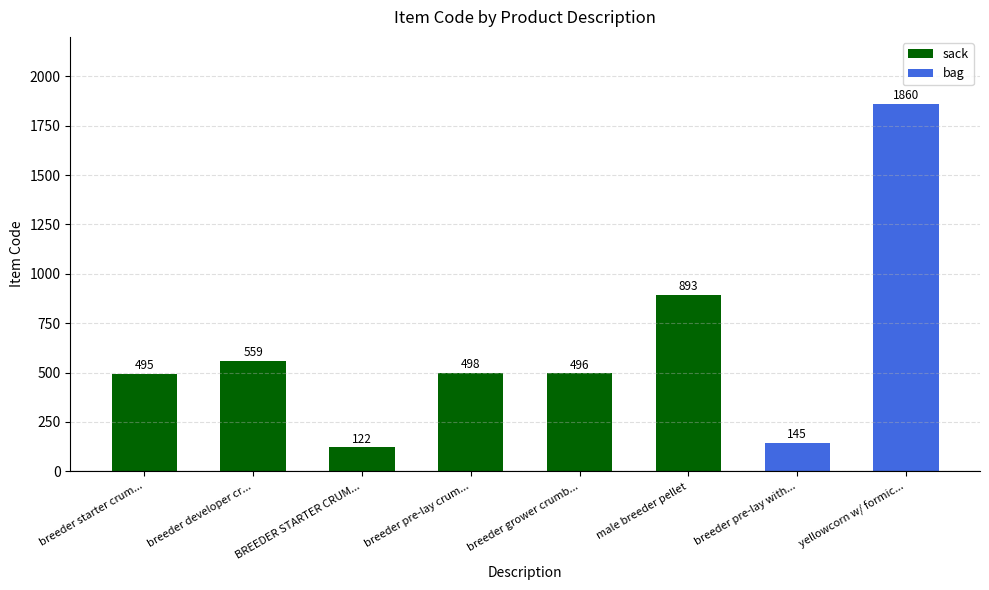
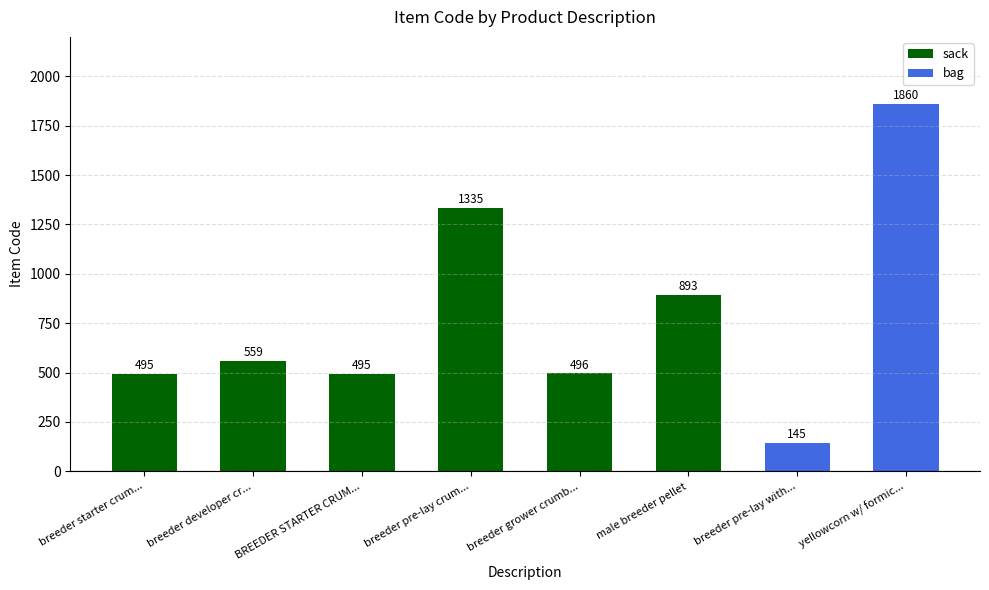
  {
    "breeder starter crum...": 495,
    "breeder developer cr...": 559,
-   "BREEDER STARTER CRUM...": 122,
-   "breeder pre-lay crum...": 498,
+   "BREEDER STARTER CRUM...": 495,
+   "breeder pre-lay crum...": 1335,
    "breeder grower crumb...": 496,
    "male breeder pellet": 893,
    "breeder pre-lay with...": 145,
    "yellowcorn w/ formic...": 1860
  }
